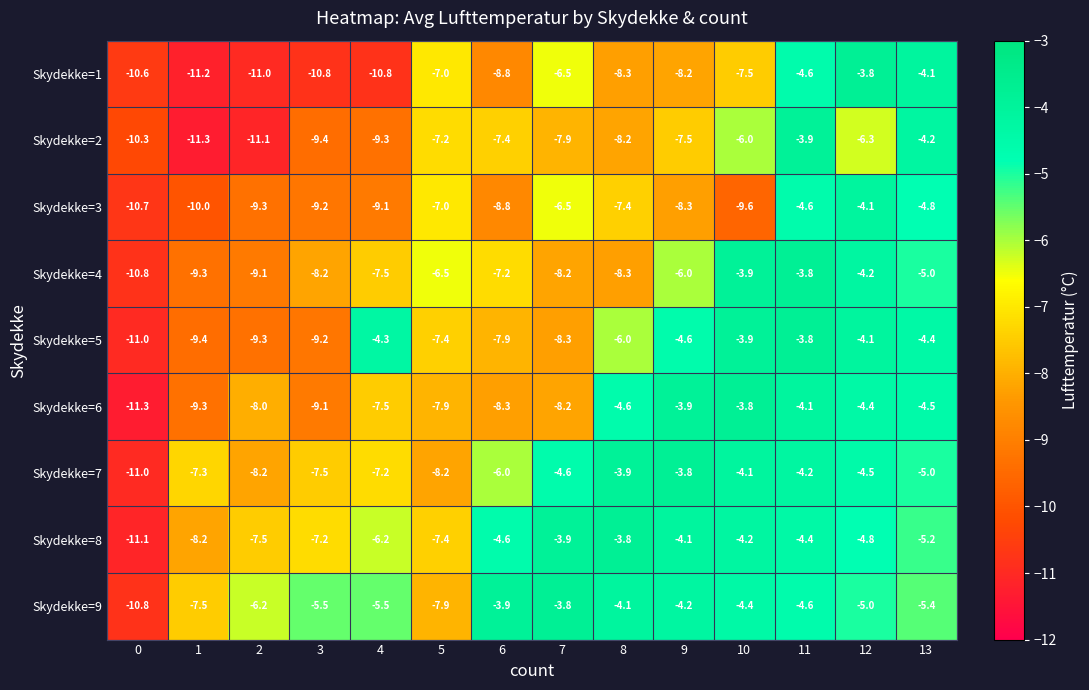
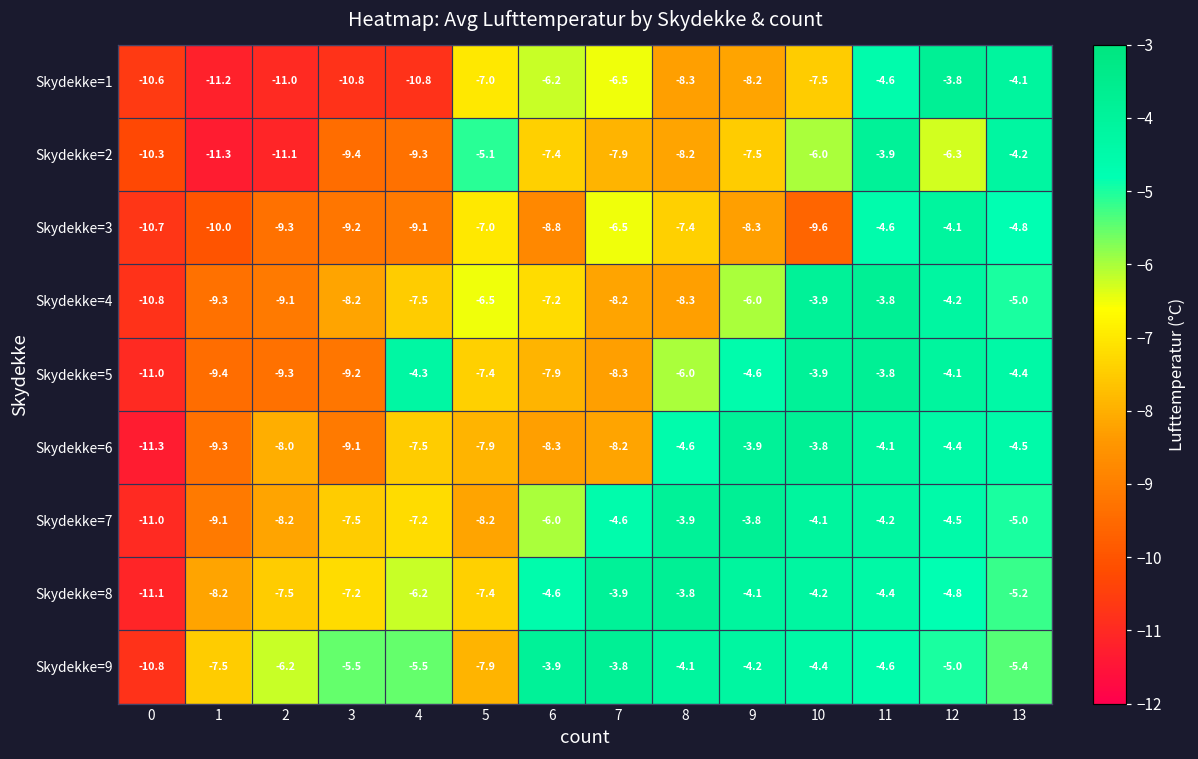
  {
    "Skydekke=1": {
      "0": -10.6,
      "1": -11.2,
      "2": -11.0,
      "3": -10.8,
      "4": -10.8,
      "5": -7.0,
-     "6": -8.8,
+     "6": -6.2,
      "7": -6.5,
      "8": -8.3,
      "9": -8.2,
      "10": -7.5,
      "11": -4.6,
      "12": -3.8,
      "13": -4.1
    },
    "Skydekke=2": {
      "0": -10.3,
      "1": -11.3,
      "2": -11.1,
      "3": -9.4,
      "4": -9.3,
-     "5": -7.2,
+     "5": -5.1,
      "6": -7.4,
      "7": -7.9,
      "8": -8.2,
      "9": -7.5,
      "10": -6.0,
      "11": -3.9,
      "12": -6.3,
      "13": -4.2
    },
    "Skydekke=3": {
      "0": -10.7,
      "1": -10.0,
      "2": -9.3,
      "3": -9.2,
      "4": -9.1,
      "5": -7.0,
      "6": -8.8,
      "7": -6.5,
      "8": -7.4,
      "9": -8.3,
      "10": -9.6,
      "11": -4.6,
      "12": -4.1,
      "13": -4.8
    },
    "Skydekke=4": {
      "0": -10.8,
      "1": -9.3,
      "2": -9.1,
      "3": -8.2,
      "4": -7.5,
      "5": -6.5,
      "6": -7.2,
      "7": -8.2,
      "8": -8.3,
      "9": -6.0,
      "10": -3.9,
      "11": -3.8,
      "12": -4.2,
      "13": -5.0
    },
    "Skydekke=5": {
      "0": -11.0,
      "1": -9.4,
      "2": -9.3,
      "3": -9.2,
      "4": -4.3,
      "5": -7.4,
      "6": -7.9,
      "7": -8.3,
      "8": -6.0,
      "9": -4.6,
      "10": -3.9,
      "11": -3.8,
      "12": -4.1,
      "13": -4.4
    },
    "Skydekke=6": {
      "0": -11.3,
      "1": -9.3,
      "2": -8.0,
      "3": -9.1,
      "4": -7.5,
      "5": -7.9,
      "6": -8.3,
      "7": -8.2,
      "8": -4.6,
      "9": -3.9,
      "10": -3.8,
      "11": -4.1,
      "12": -4.4,
      "13": -4.5
    },
    "Skydekke=7": {
      "0": -11.0,
-     "1": -7.3,
+     "1": -9.1,
      "2": -8.2,
      "3": -7.5,
      "4": -7.2,
      "5": -8.2,
      "6": -6.0,
      "7": -4.6,
      "8": -3.9,
      "9": -3.8,
      "10": -4.1,
      "11": -4.2,
      "12": -4.5,
      "13": -5.0
    },
    "Skydekke=8": {
      "0": -11.1,
      "1": -8.2,
      "2": -7.5,
      "3": -7.2,
      "4": -6.2,
      "5": -7.4,
      "6": -4.6,
      "7": -3.9,
      "8": -3.8,
      "9": -4.1,
      "10": -4.2,
      "11": -4.4,
      "12": -4.8,
      "13": -5.2
    },
    "Skydekke=9": {
      "0": -10.8,
      "1": -7.5,
      "2": -6.2,
      "3": -5.5,
      "4": -5.5,
      "5": -7.9,
      "6": -3.9,
      "7": -3.8,
      "8": -4.1,
      "9": -4.2,
      "10": -4.4,
      "11": -4.6,
      "12": -5.0,
      "13": -5.4
    }
  }
